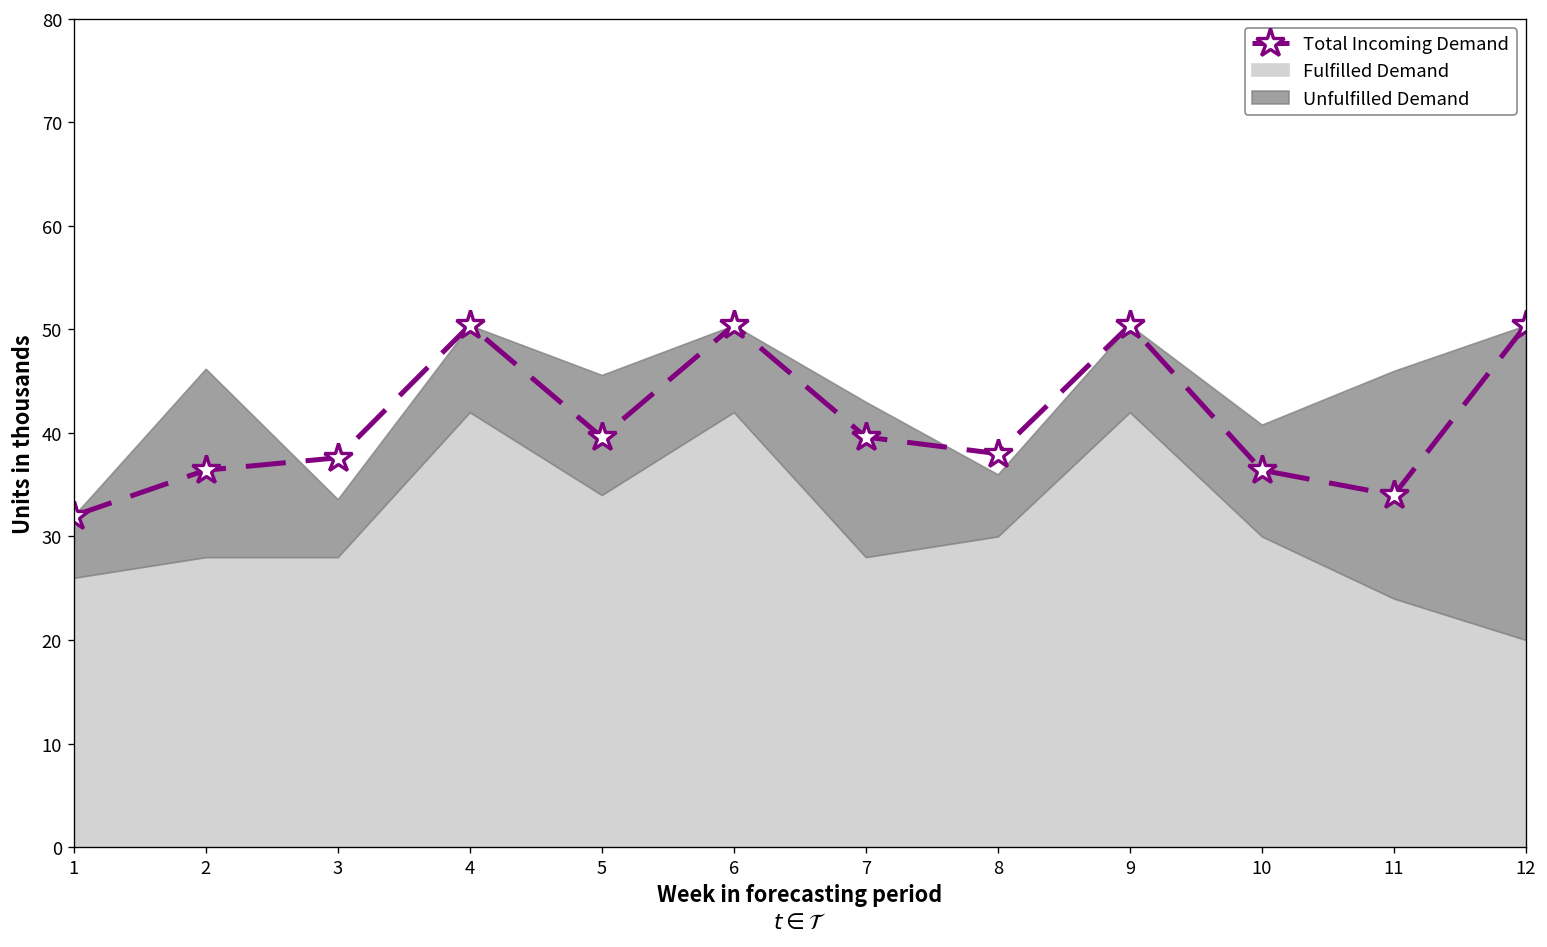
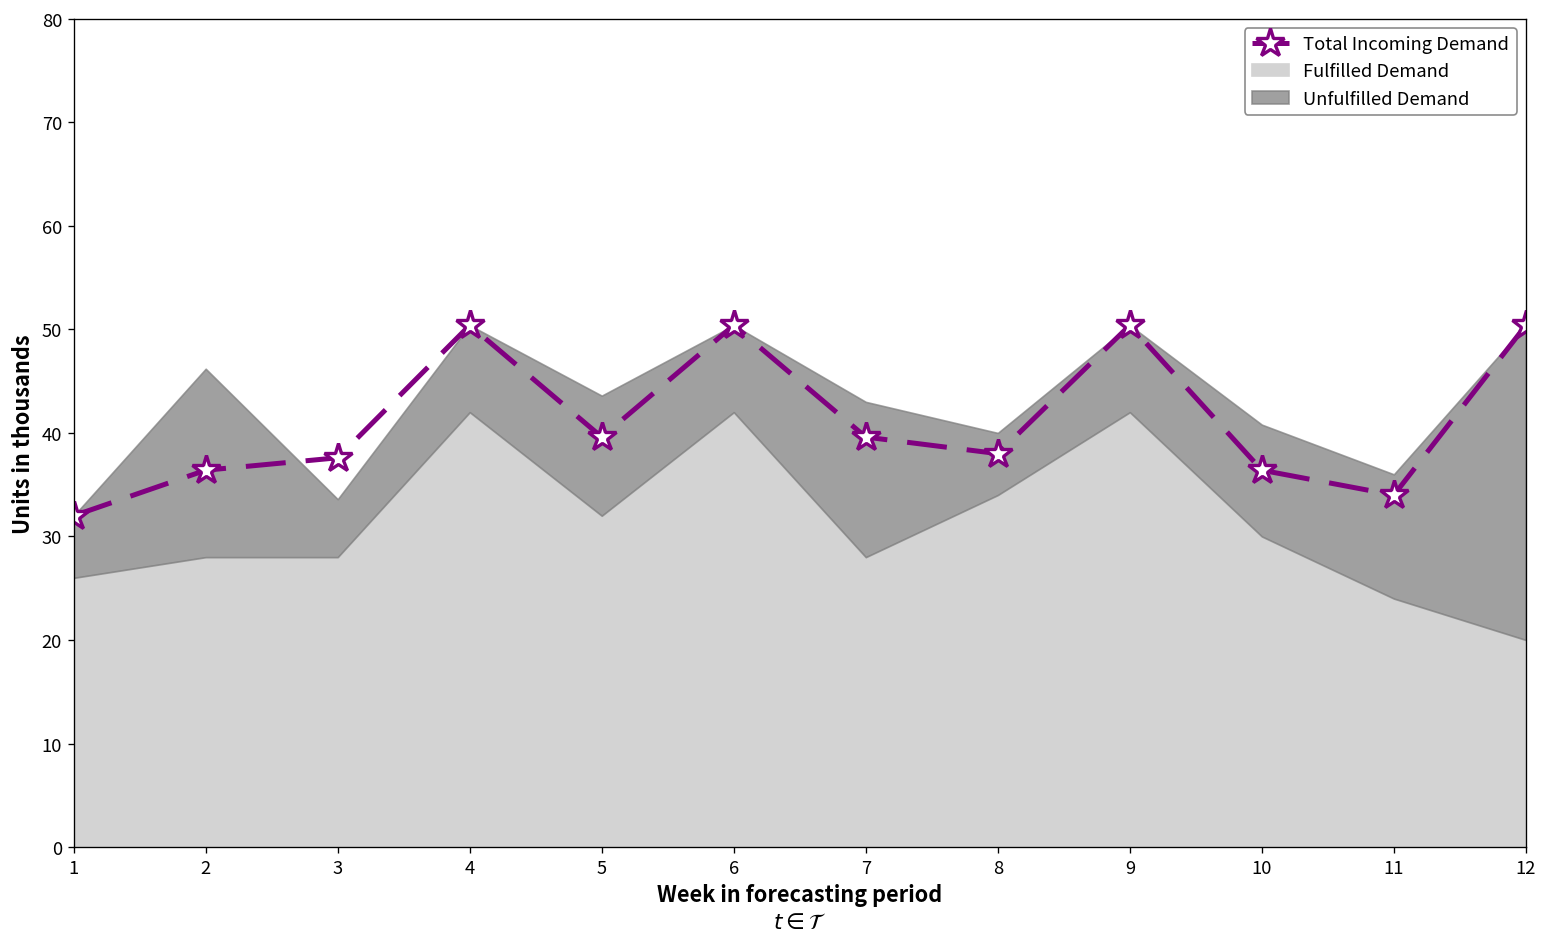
  {
    "Fulfilled Demand": {
      "1": 26,
      "2": 28,
      "3": 28,
      "4": 42,
-     "5": 34,
+     "5": 32,
      "6": 42,
      "7": 28,
-     "8": 30,
+     "8": 34,
      "9": 42,
      "10": 30,
      "11": 24,
      "12": 20
    },
    "Total Incoming Demand": {
      "2": 36,
      "3": 38,
      "5": 40,
      "7": 40,
      "8": 38,
      "10": 36,
      "11": 34
    },
    "Unfulfilled Demand": {
      "2": 18,
      "3": 6,
      "5": 12,
      "7": 15,
      "8": 6,
      "10": 11,
-     "11": 22
+     "11": 12
    }
  }
